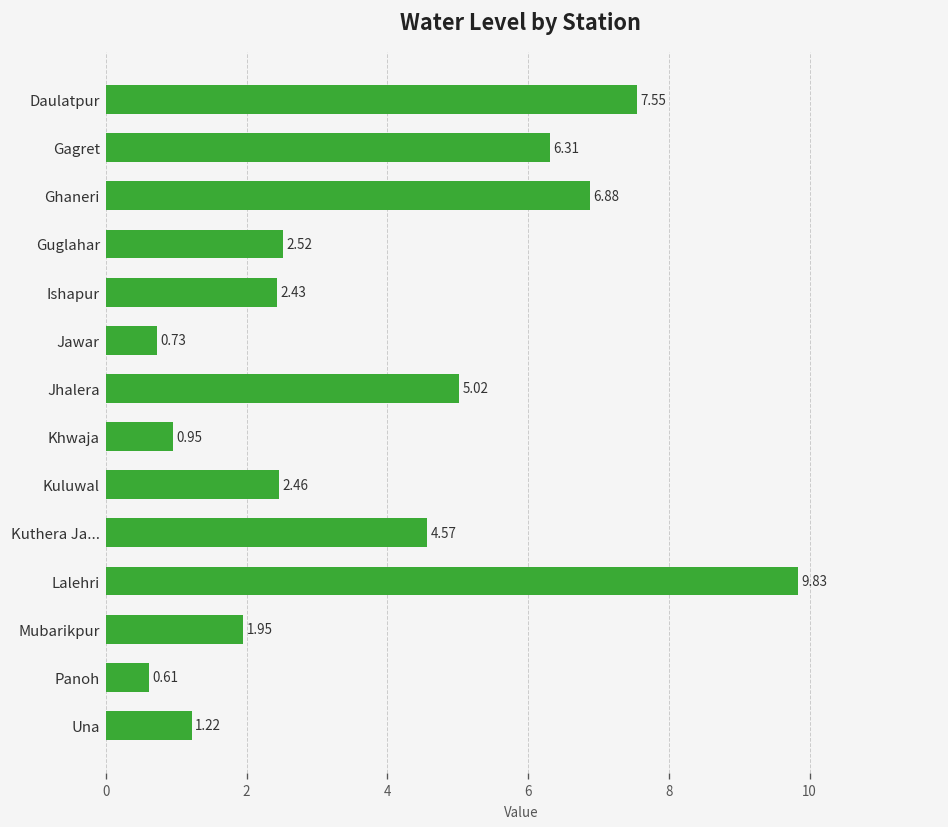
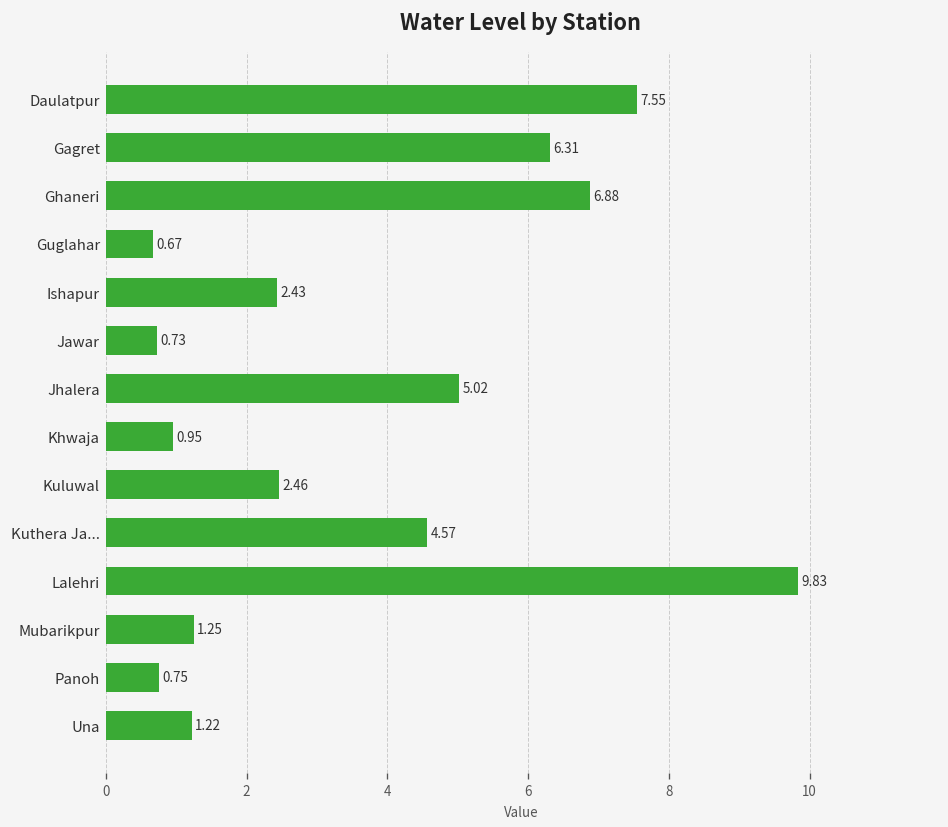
  {
    "Daulatpur": 7.55,
    "Gagret": 6.31,
    "Ghaneri": 6.88,
-   "Guglahar": 2.52,
+   "Guglahar": 0.67,
    "Ishapur": 2.43,
    "Jawar": 0.73,
    "Jhalera": 5.02,
    "Khwaja": 0.95,
    "Kuluwal": 2.46,
    "Kuthera Ja...": 4.57,
    "Lalehri": 9.83,
-   "Mubarikpur": 1.95,
-   "Panoh": 0.61,
+   "Mubarikpur": 1.25,
+   "Panoh": 0.75,
    "Una": 1.22
  }
